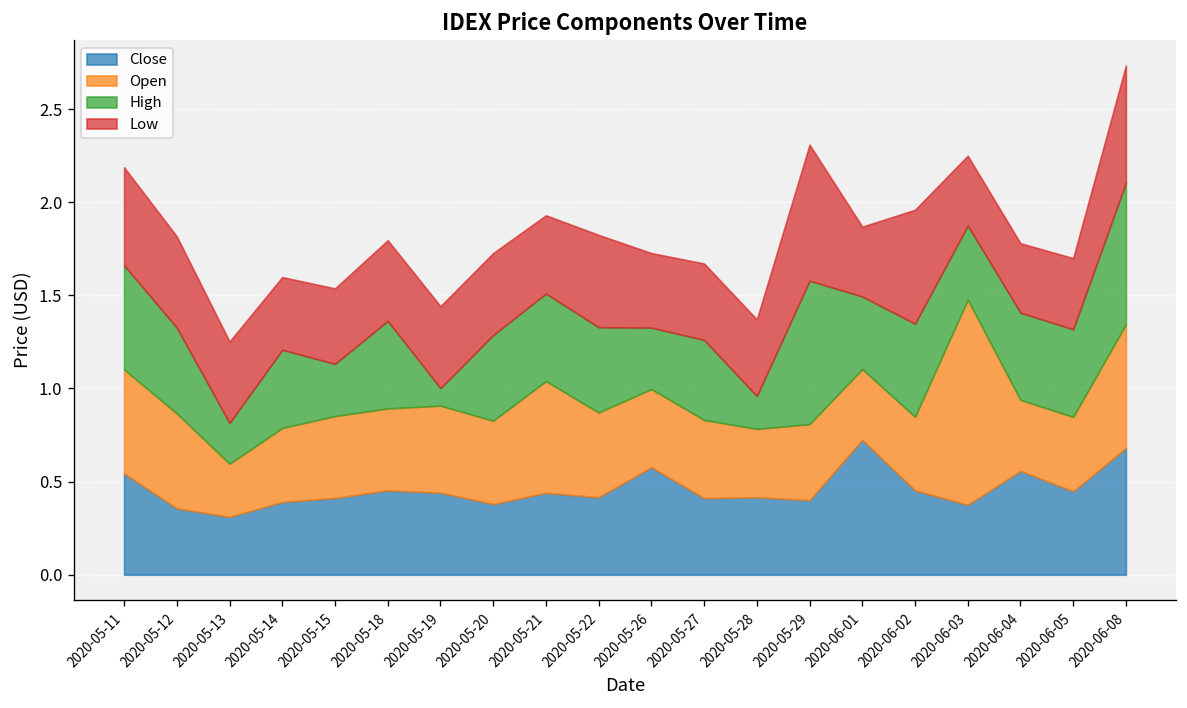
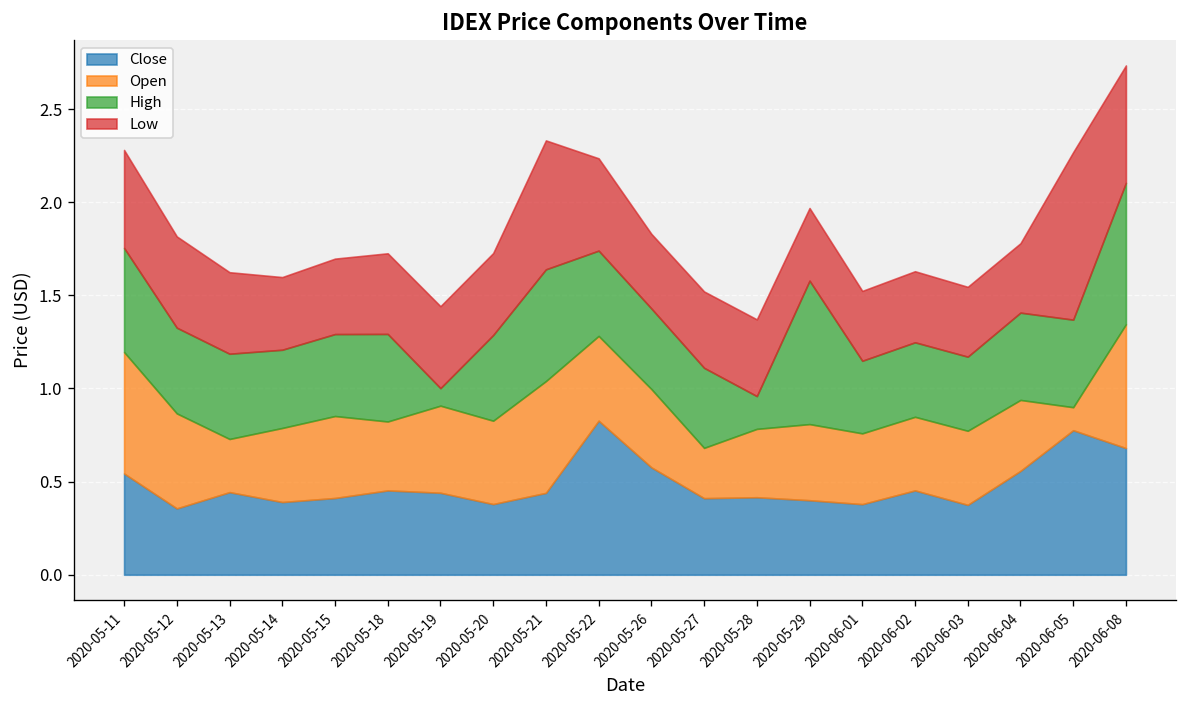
  {
    "Close": {
      "2020-05-11": 0.54,
      "2020-05-12": 0.36,
-     "2020-05-13": 0.31,
+     "2020-05-13": 0.44,
      "2020-05-14": 0.39,
      "2020-05-15": 0.41,
      "2020-05-18": 0.45,
      "2020-05-19": 0.44,
      "2020-05-20": 0.38,
      "2020-05-21": 0.44,
-     "2020-05-22": 0.42,
+     "2020-05-22": 0.83,
      "2020-05-26": 0.58,
      "2020-05-27": 0.41,
      "2020-05-28": 0.42,
      "2020-05-29": 0.40,
-     "2020-06-01": 0.72,
+     "2020-06-01": 0.38,
      "2020-06-02": 0.45,
      "2020-06-03": 0.38,
      "2020-06-04": 0.56,
-     "2020-06-05": 0.45,
+     "2020-06-05": 0.78,
      "2020-06-08": 0.68
    },
    "Open": {
-     "2020-05-11": 0.56,
+     "2020-05-11": 0.65,
      "2020-05-12": 0.51,
      "2020-05-13": 0.29,
      "2020-05-14": 0.40,
      "2020-05-15": 0.44,
-     "2020-05-18": 0.44,
+     "2020-05-18": 0.37,
      "2020-05-19": 0.47,
      "2020-05-20": 0.45,
      "2020-05-21": 0.60,
      "2020-05-22": 0.46,
      "2020-05-26": 0.42,
-     "2020-05-27": 0.42,
+     "2020-05-27": 0.27,
      "2020-05-28": 0.37,
      "2020-05-29": 0.41,
      "2020-06-01": 0.38,
      "2020-06-02": 0.40,
-     "2020-06-03": 1.10,
+     "2020-06-03": 0.40,
      "2020-06-04": 0.38,
-     "2020-06-05": 0.40,
+     "2020-06-05": 0.12,
      "2020-06-08": 0.66
    },
    "High": {
      "2020-05-11": 0.56,
      "2020-05-12": 0.46,
-     "2020-05-13": 0.22,
+     "2020-05-13": 0.46,
      "2020-05-14": 0.42,
-     "2020-05-15": 0.28,
+     "2020-05-15": 0.44,
      "2020-05-18": 0.47,
      "2020-05-19": 0.09,
      "2020-05-20": 0.46,
-     "2020-05-21": 0.47,
+     "2020-05-21": 0.60,
      "2020-05-22": 0.46,
-     "2020-05-26": 0.33,
+     "2020-05-26": 0.43,
      "2020-05-27": 0.43,
      "2020-05-28": 0.18,
      "2020-05-29": 0.77,
      "2020-06-01": 0.39,
-     "2020-06-02": 0.5,
+     "2020-06-02": 0.4,
      "2020-06-03": 0.40,
      "2020-06-04": 0.47,
      "2020-06-05": 0.47,
      "2020-06-08": 0.76
    },
    "Low": {
      "2020-05-11": 0.53,
      "2020-05-12": 0.49,
      "2020-05-13": 0.44,
      "2020-05-14": 0.39,
      "2020-05-15": 0.41,
      "2020-05-18": 0.43,
      "2020-05-19": 0.44,
      "2020-05-20": 0.44,
-     "2020-05-21": 0.42,
+     "2020-05-21": 0.69,
      "2020-05-22": 0.50,
      "2020-05-26": 0.40,
      "2020-05-27": 0.41,
      "2020-05-28": 0.41,
-     "2020-05-29": 0.73,
+     "2020-05-29": 0.39,
      "2020-06-01": 0.38,
-     "2020-06-02": 0.61,
+     "2020-06-02": 0.38,
      "2020-06-03": 0.37,
      "2020-06-04": 0.37,
-     "2020-06-05": 0.38,
+     "2020-06-05": 0.90,
      "2020-06-08": 0.63
    }
  }
